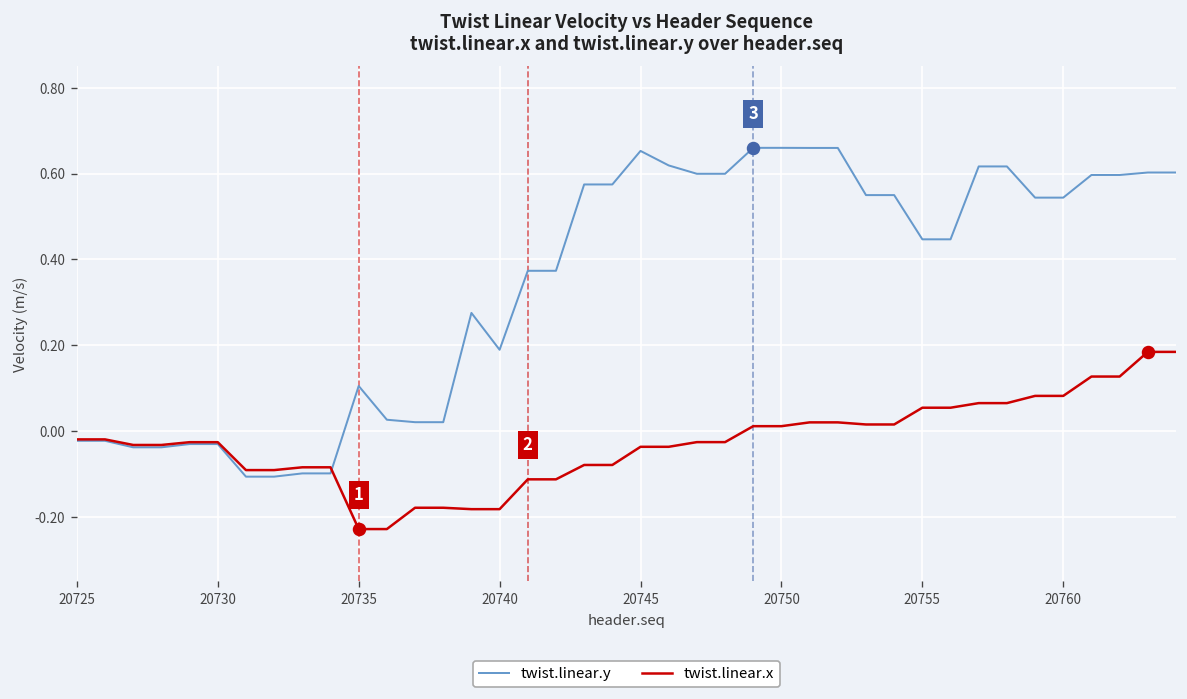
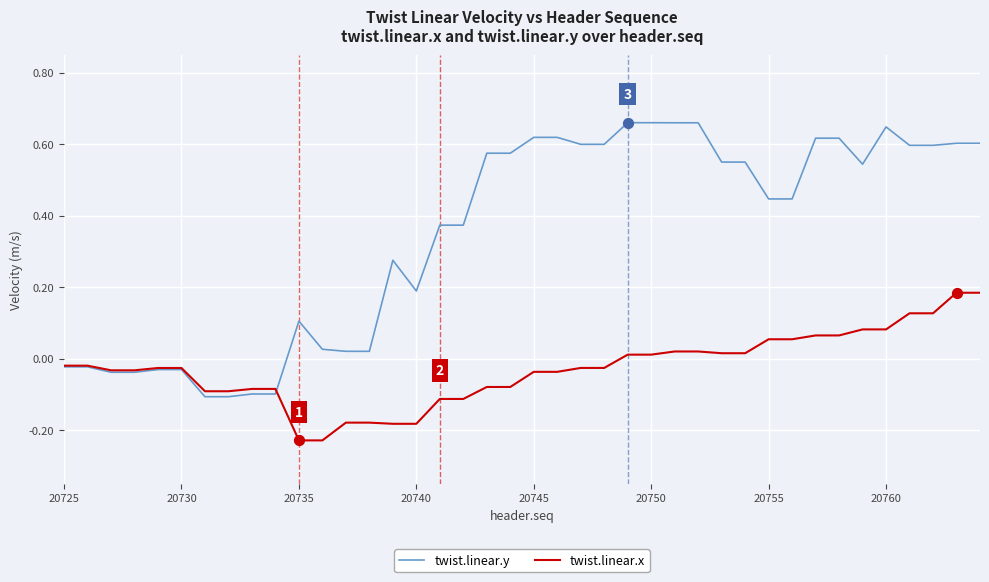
  {
    "twist.linear.y": {
      "20735": 0.10,
      "20740": 0.19,
-     "20745": 0.65,
+     "20745": 0.62,
      "20750": 0.66,
      "20755": 0.45,
-     "20760": 0.54
+     "20760": 0.65
    }
  }
